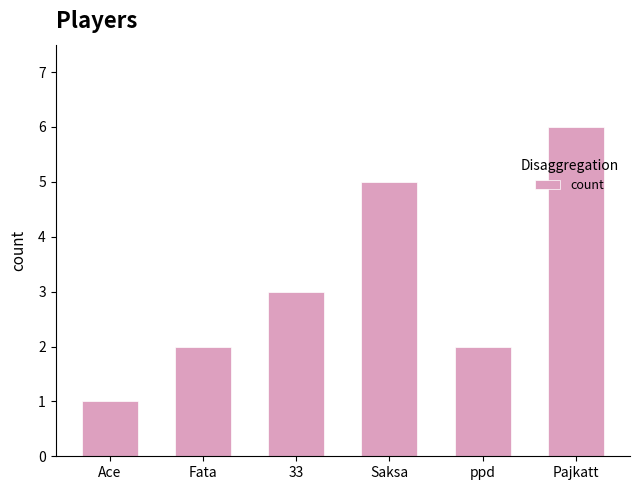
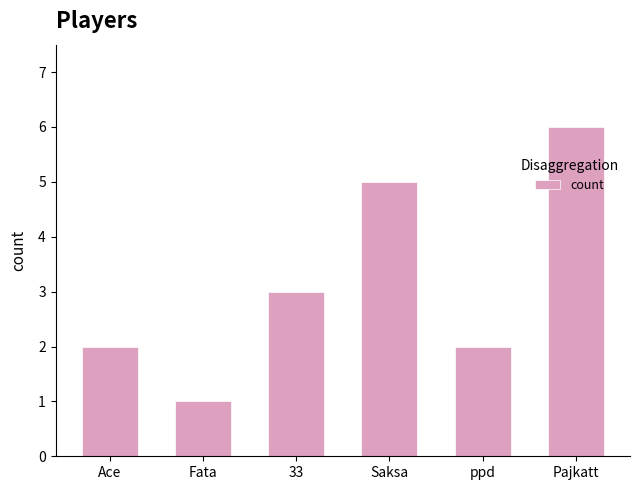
  {
-   "Ace": 1,
-   "Fata": 2,
+   "Ace": 2,
+   "Fata": 1,
    "33": 3,
    "Saksa": 5,
    "ppd": 2,
    "Pajkatt": 6
  }
